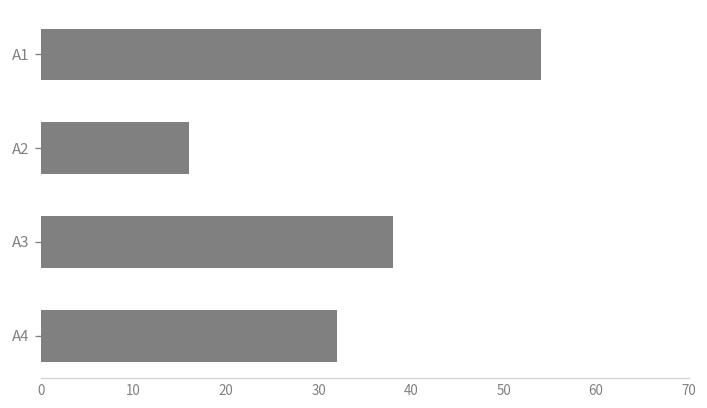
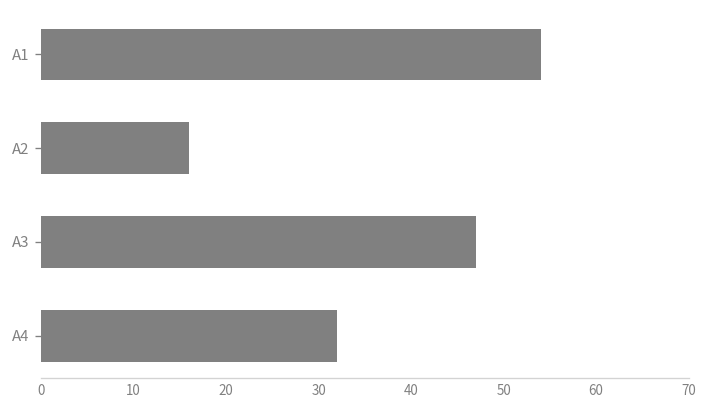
  {
    "A1": 54,
    "A2": 16,
-   "A3": 38,
+   "A3": 47,
    "A4": 32
  }
